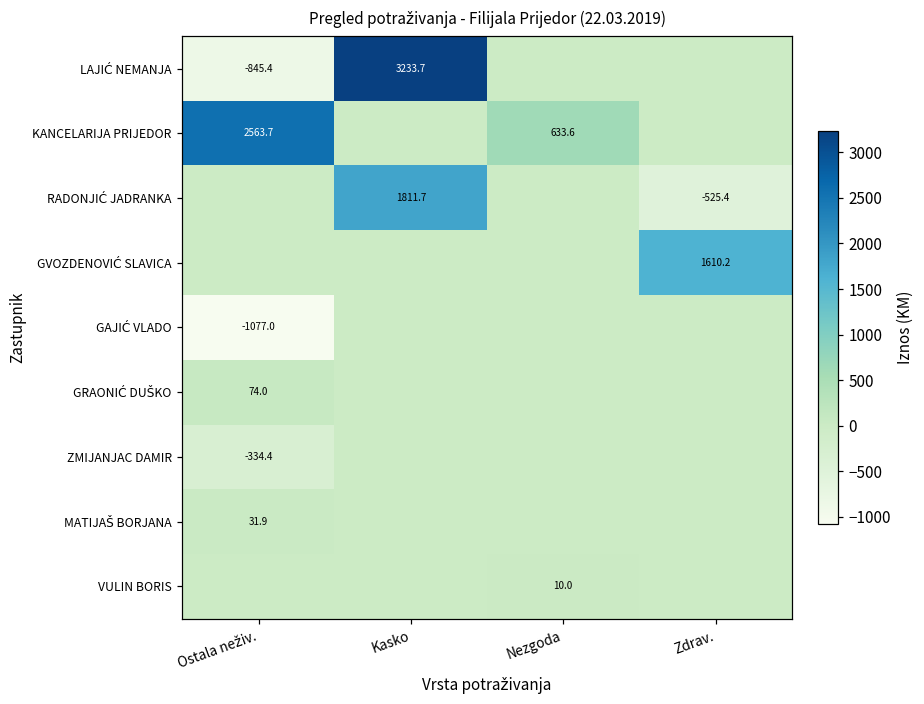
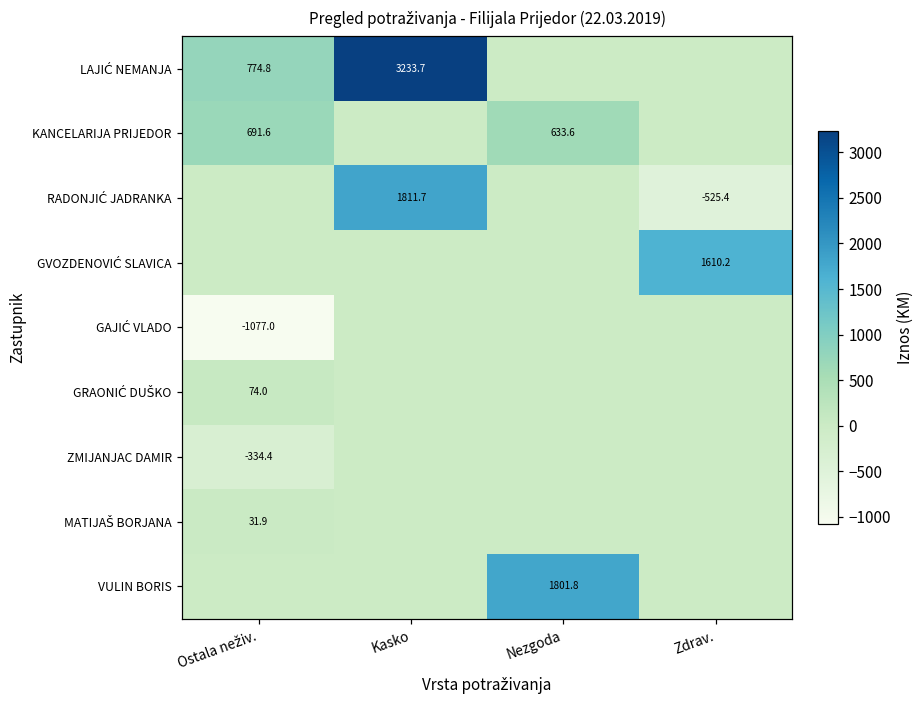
  {
    "LAJIĆ NEMANJA": {
-     "Ostala neživ.": -845.4,
+     "Ostala neživ.": 774.8,
      "Kasko": 3233.7
    },
    "KANCELARIJA PRIJEDOR": {
-     "Ostala neživ.": 2563.7,
+     "Ostala neživ.": 691.6,
      "Nezgoda": 633.6
    },
    "RADONJIĆ JADRANKA": {
      "Kasko": 1811.7,
      "Zdrav.": -525.4
    },
    "GVOZDENOVIĆ SLAVICA": {
      "Zdrav.": 1610.2
    },
    "GAJIĆ VLADO": {
      "Ostala neživ.": -1077.0
    },
    "GRAONIĆ DUŠKO": {
      "Ostala neživ.": 74.0
    },
    "ZMIJANJAC DAMIR": {
      "Ostala neživ.": -334.4
    },
    "MATIJAŠ BORJANA": {
      "Ostala neživ.": 31.9
    },
    "VULIN BORIS": {
-     "Nezgoda": 10.0
+     "Nezgoda": 1801.8
    }
  }
